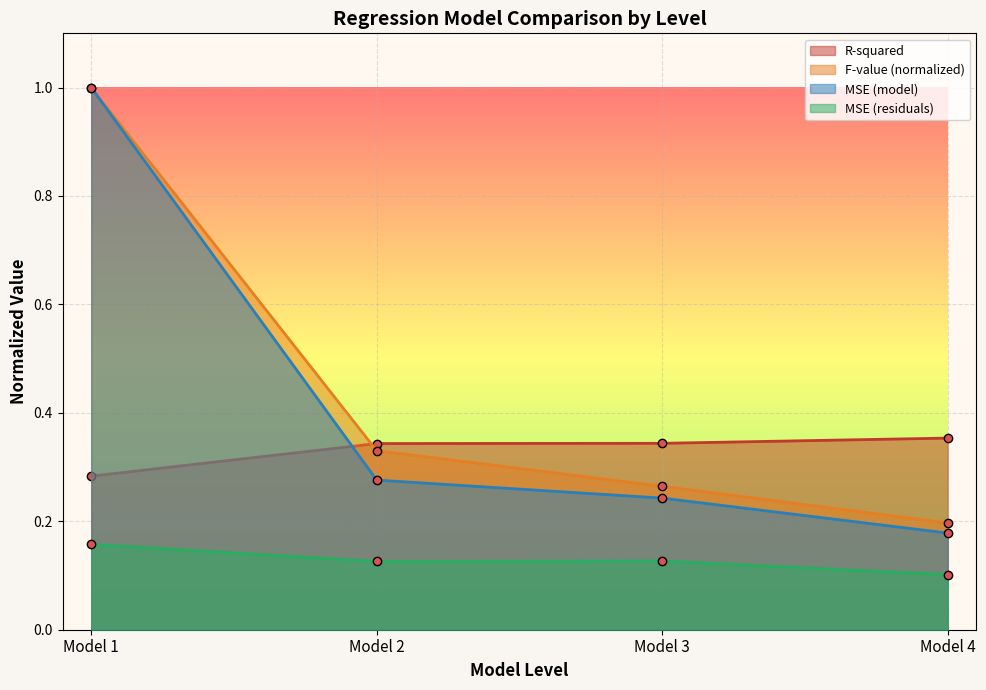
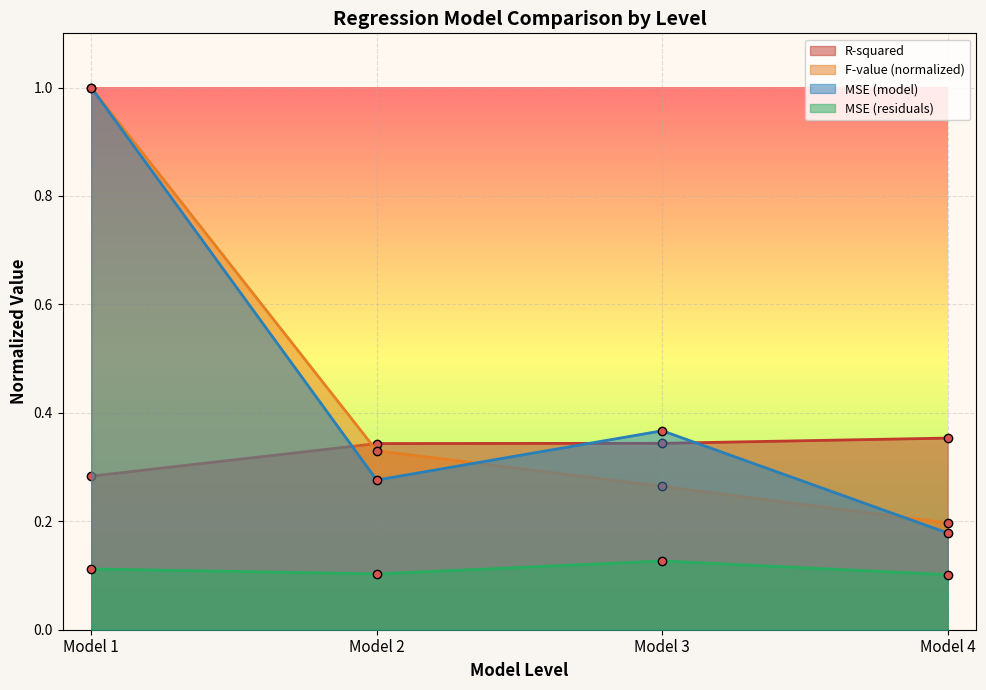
  {
    "MSE (model)": {
      "Model 2": 0.28,
-     "Model 3": 0.24,
+     "Model 3": 0.37,
      "Model 4": 0.18
    },
    "MSE (residuals)": {
-     "Model 1": 0.16,
-     "Model 2": 0.13,
+     "Model 1": 0.11,
+     "Model 2": 0.10,
      "Model 3": 0.13,
      "Model 4": 0.10
    }
  }
